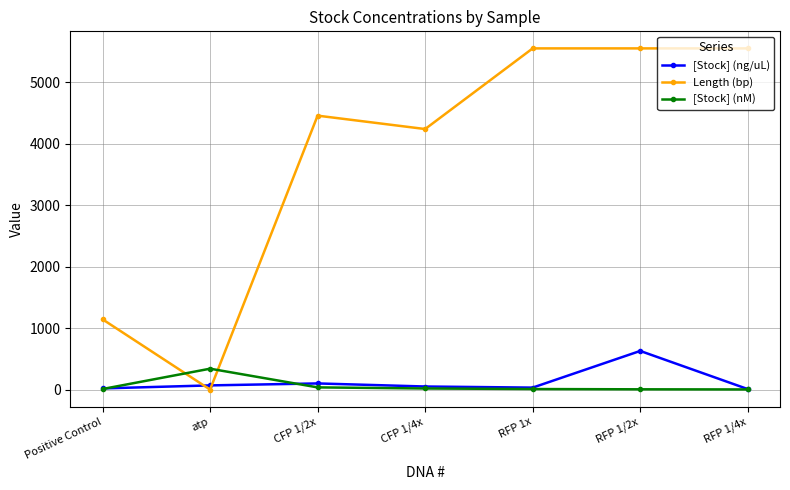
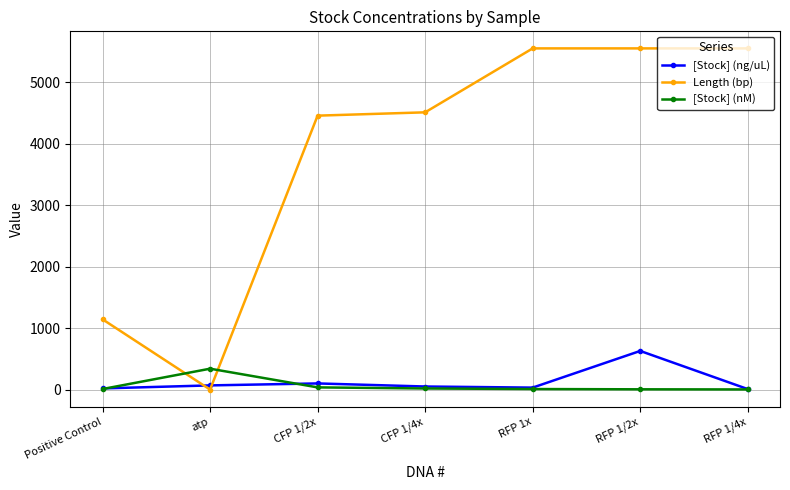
  {
    "[Stock] (ng/uL)": {
      "atp": 100,
      "CFP 1/2x": 100,
      "RFP 1/2x": 600
    },
    "Length (bp)": {
      "Positive Control": 1100,
      "atp": 0,
      "CFP 1/2x": 4500,
-     "CFP 1/4x": 4200,
+     "CFP 1/4x": 4500,
      "RFP 1x": 5600,
      "RFP 1/2x": 5600
    },
    "[Stock] (nM)": {
      "atp": 300,
      "CFP 1/2x": 0,
      "RFP 1/2x": 0
    }
  }
